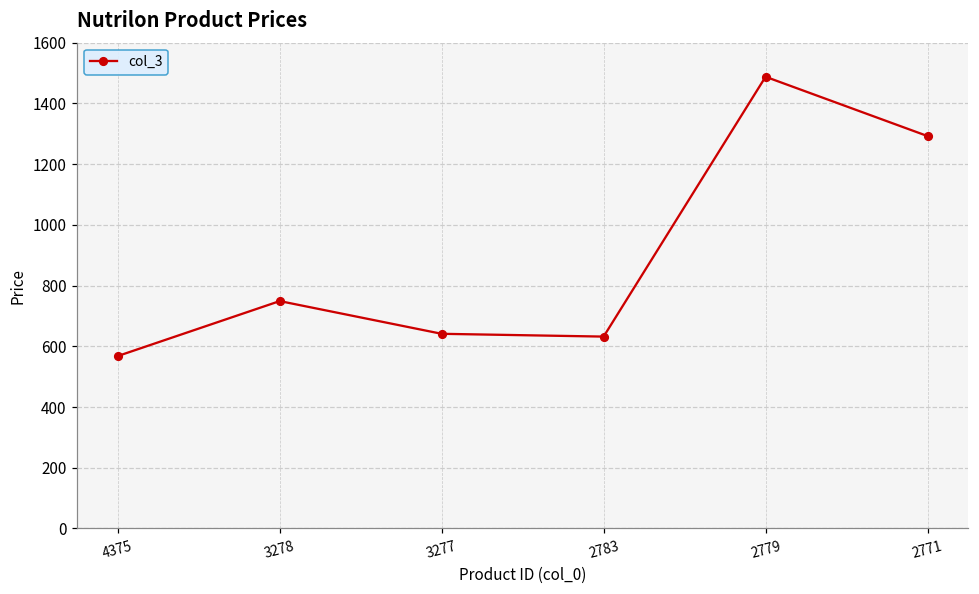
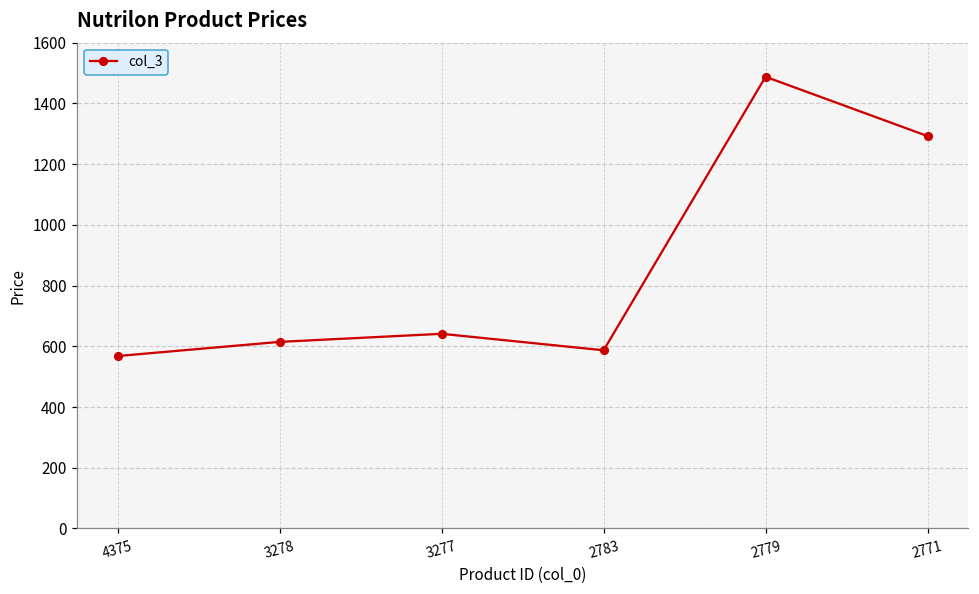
  {
    "4375": 570,
-   "3278": 750,
+   "3278": 610,
    "3277": 640,
-   "2783": 630,
+   "2783": 590,
    "2779": 1490,
    "2771": 1290
  }
